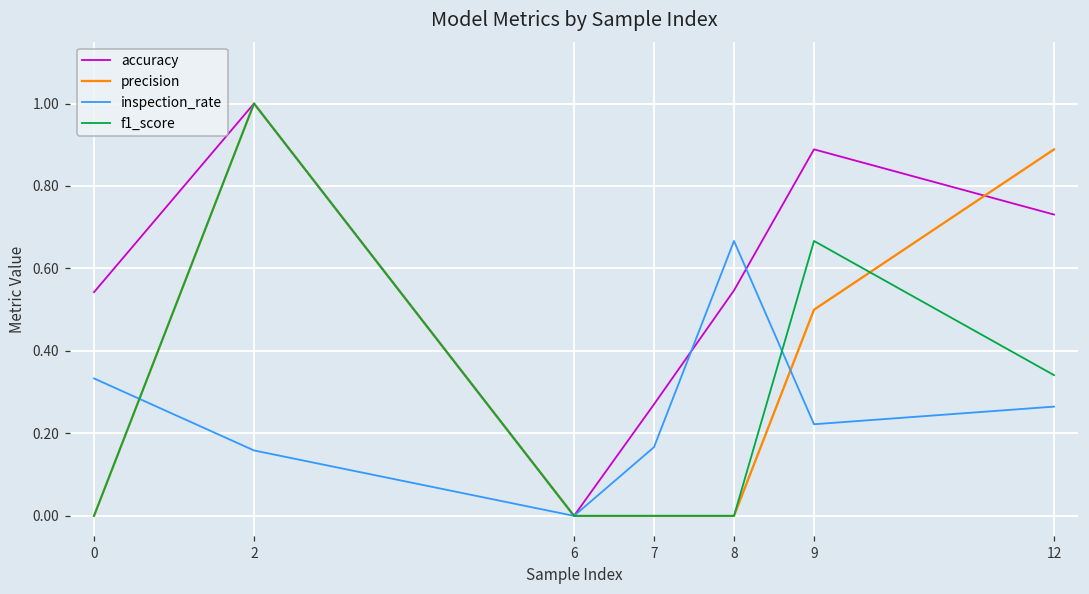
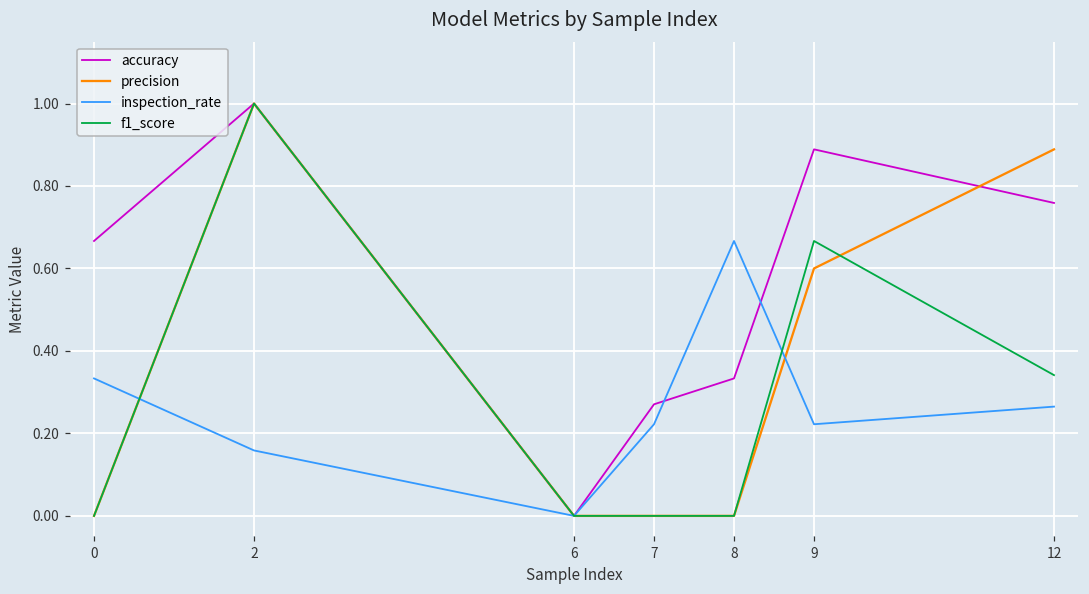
  {
    "accuracy": {
-     "0": 0.54,
+     "0": 0.67,
      "7": 0.27,
-     "8": 0.55,
+     "8": 0.33,
      "9": 0.89,
-     "12": 0.73
+     "12": 0.76
    },
    "precision": {
-     "9": 0.5,
+     "9": 0.6,
      "12": 0.89
    },
    "inspection_rate": {
      "0": 0.33,
      "2": 0.16,
-     "7": 0.17,
+     "7": 0.22,
      "8": 0.67,
      "9": 0.22,
      "12": 0.26
    },
    "f1_score": {
      "9": 0.67,
      "12": 0.34
    }
  }
